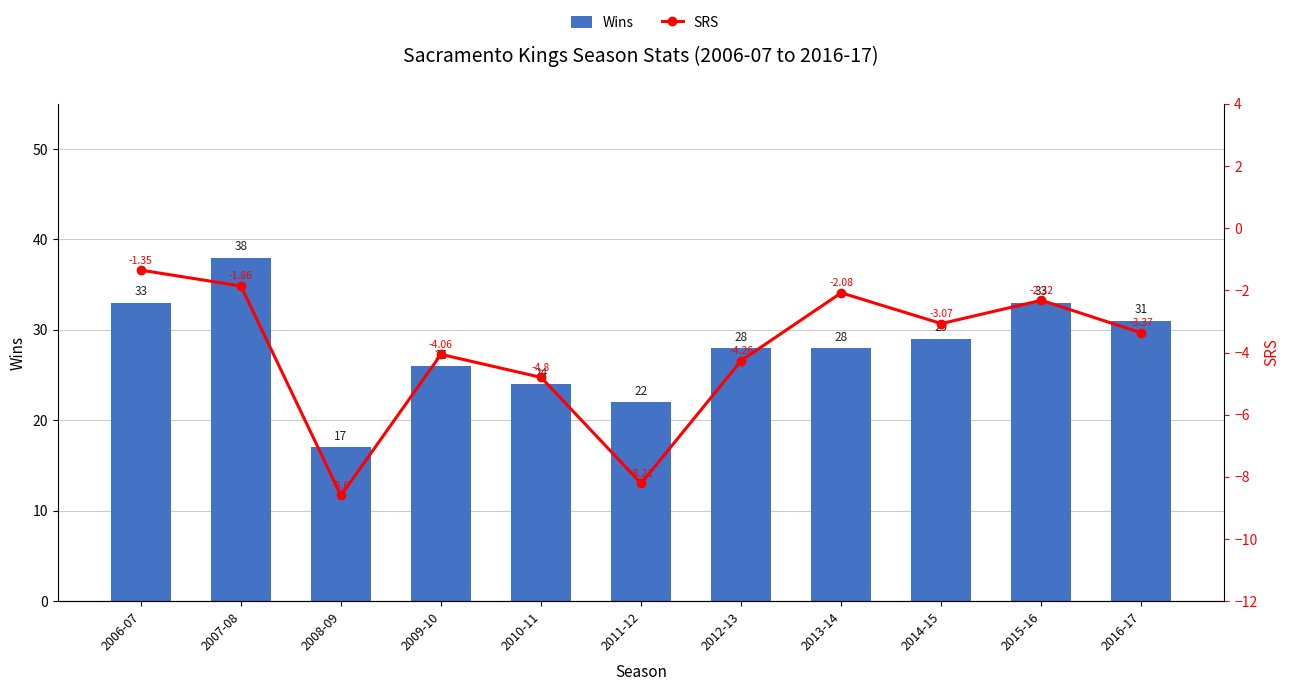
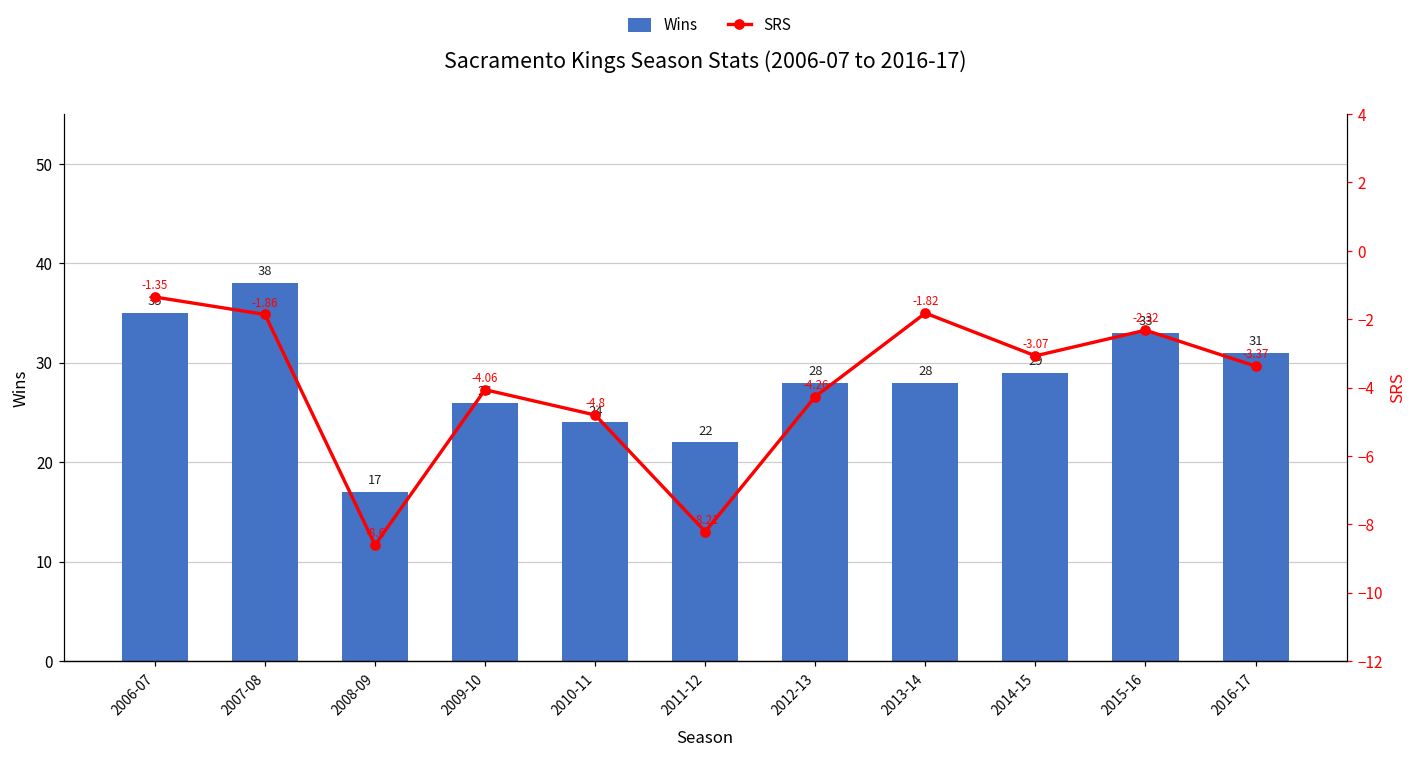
  {
    "Wins": {
-     "2006-07": 33,
+     "2006-07": 35,
      "2007-08": 38,
      "2008-09": 17,
      "2011-12": 22,
      "2012-13": 28,
      "2013-14": 28,
      "2016-17": 31
    },
    "SRS": {
      "2006-07": -1.35,
      "2007-08": -1.86,
      "2008-09": -8.6,
      "2009-10": -4.06,
      "2011-12": -8.21,
      "2012-13": -4.26,
-     "2013-14": -2.08,
+     "2013-14": -1.82,
      "2014-15": -3.07,
      "2016-17": -3.37
    }
  }
